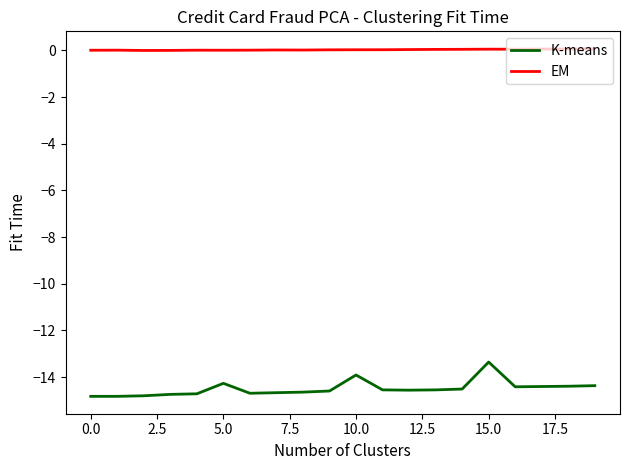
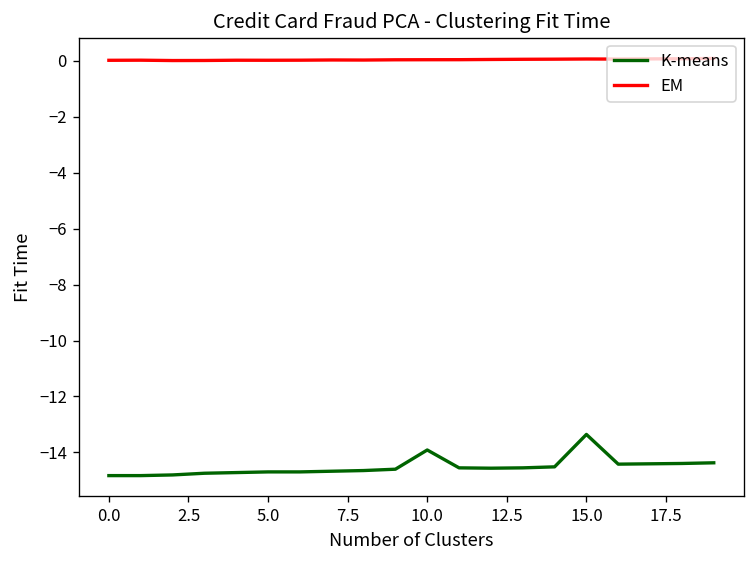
  {
    "K-means": {
      "0.0": -14.8,
-     "5.0": -14.3,
+     "5.0": -14.7,
      "10.0": -13.9,
      "15.0": -13.4
    },
    "EM": {
      "0.0": 0.0,
      "5.0": 0.0,
      "10.0": 0.0,
      "15.0": 0.1
    }
  }
